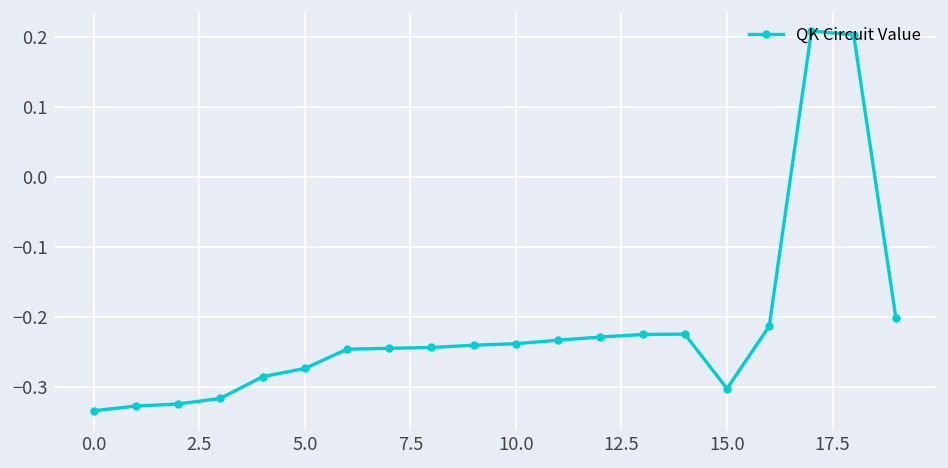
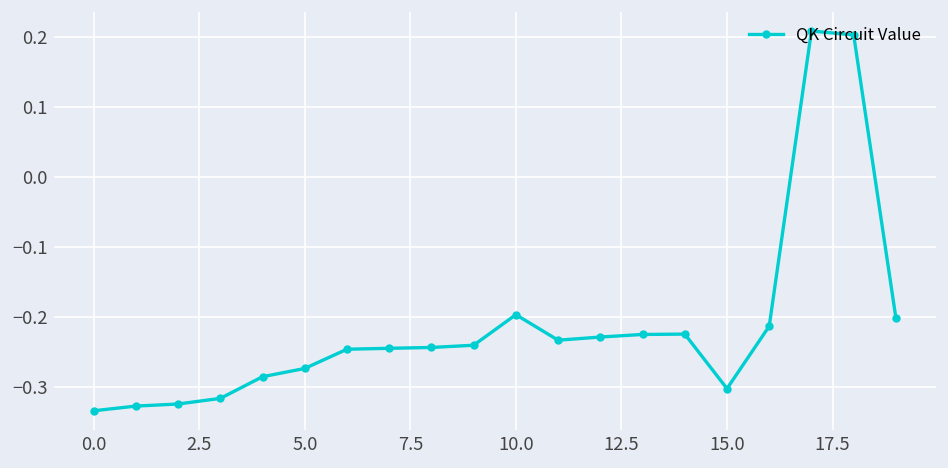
  {
    "0.0": -0.33,
    "5.0": -0.27,
-   "10.0": -0.24,
+   "10.0": -0.20,
    "15.0": -0.30
  }
